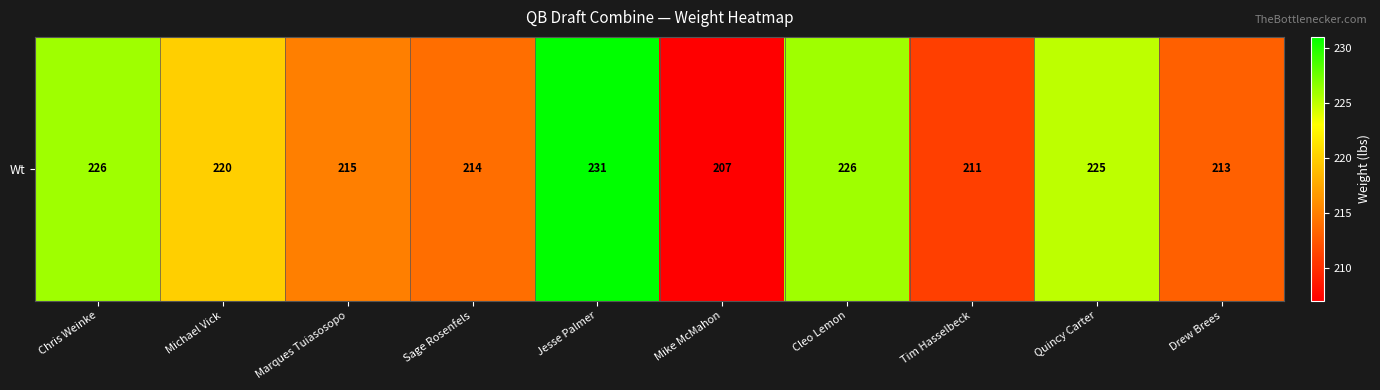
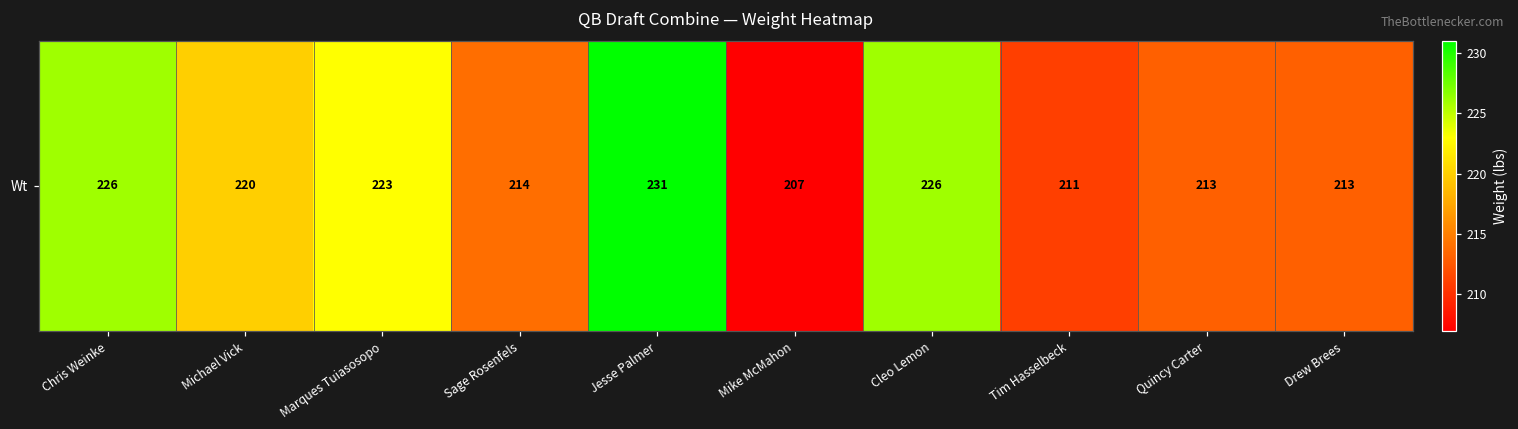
  {
    "Wt": {
      "Chris Weinke": 226,
      "Michael Vick": 220,
-     "Marques Tuiasosopo": 215,
+     "Marques Tuiasosopo": 223,
      "Sage Rosenfels": 214,
      "Jesse Palmer": 231,
      "Mike McMahon": 207,
      "Cleo Lemon": 226,
      "Tim Hasselbeck": 211,
-     "Quincy Carter": 225,
+     "Quincy Carter": 213,
      "Drew Brees": 213
    }
  }
